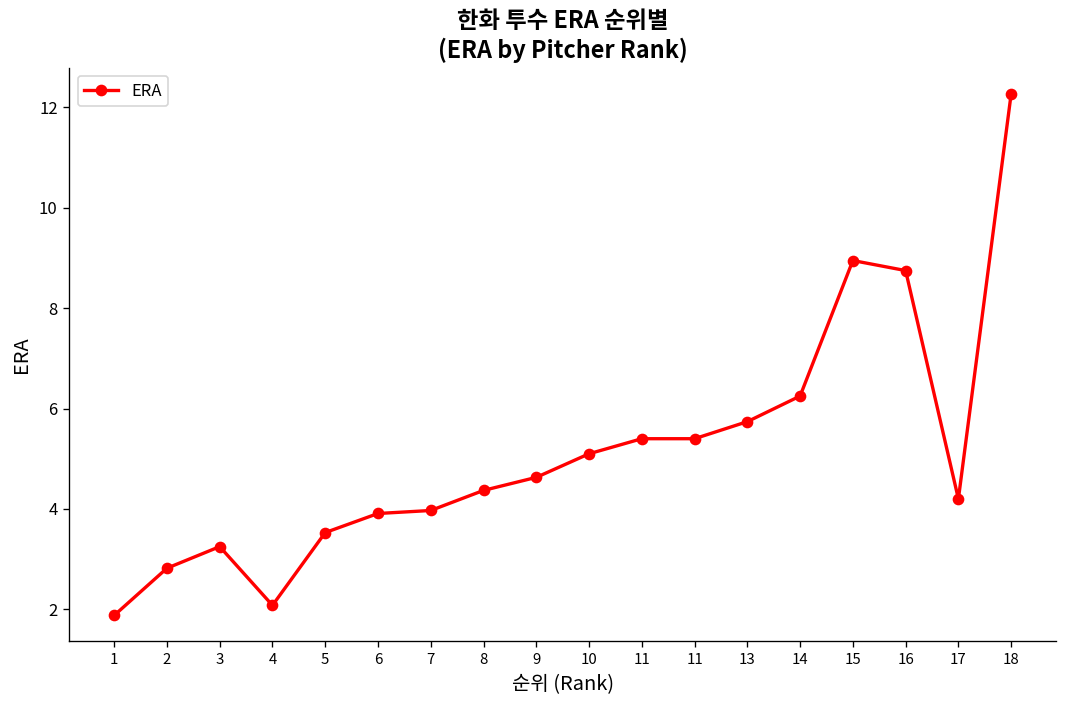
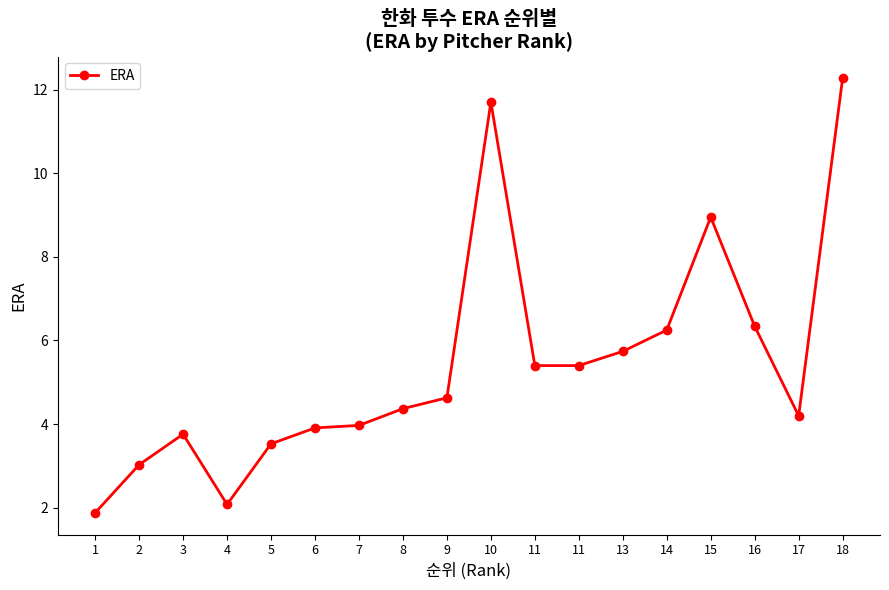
  {
    "1": 1.9,
-   "2": 2.8,
-   "3": 3.3,
+   "2": 3.0,
+   "3": 3.8,
    "4": 2.1,
    "5": 3.5,
    "6": 3.9,
    "7": 4.0,
    "8": 4.4,
    "9": 4.6,
-   "10": 5.1,
+   "10": 11.7,
    "13": 5.7,
    "14": 6.3,
    "15": 9.0,
-   "16": 8.8,
+   "16": 6.3,
    "17": 4.2,
    "18": 12.3
  }
